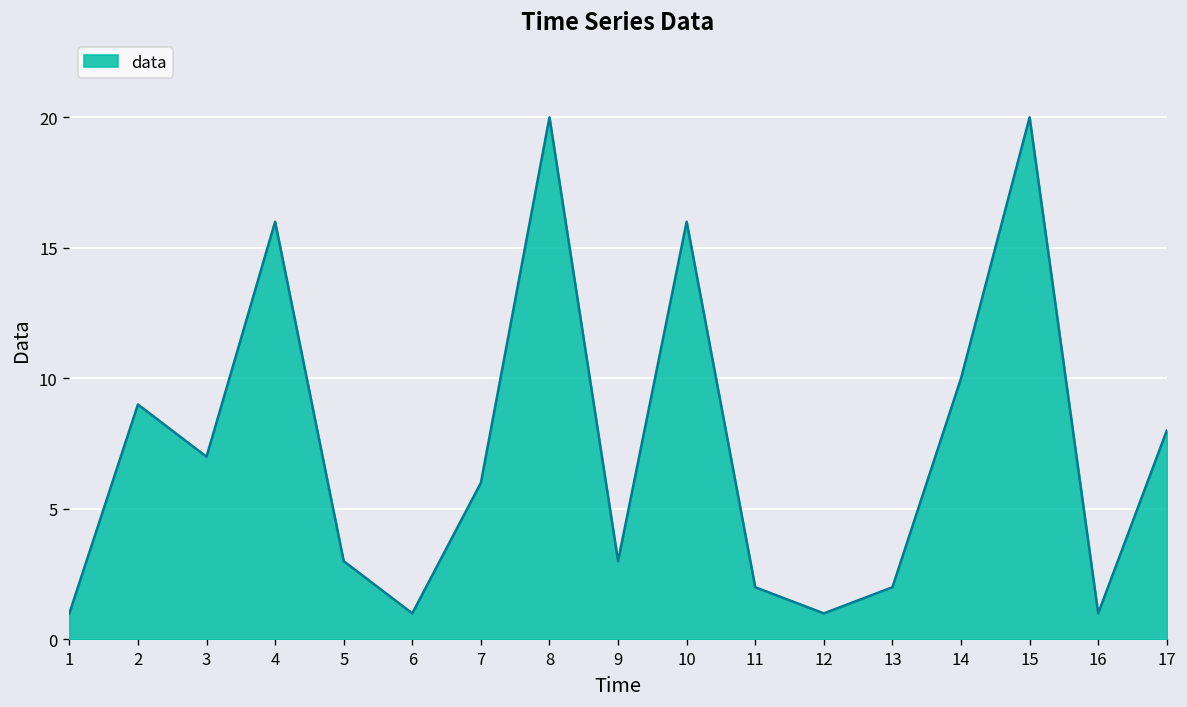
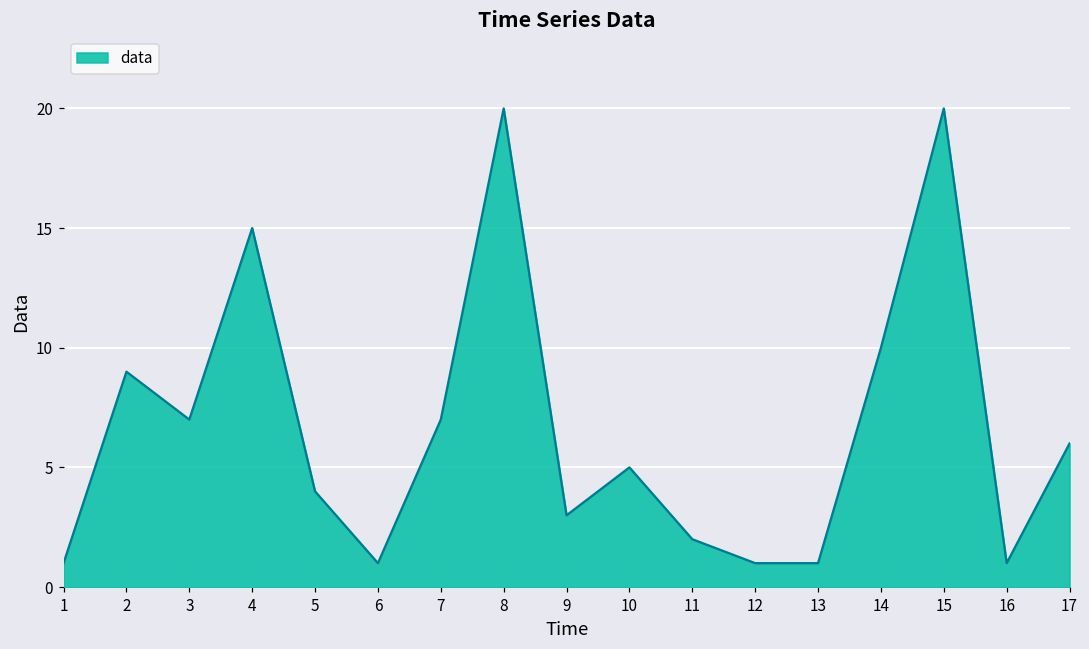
  {
    "1": 1,
    "2": 9,
    "3": 7,
-   "4": 16,
-   "5": 3,
+   "4": 15,
+   "5": 4,
    "6": 1,
-   "7": 6,
+   "7": 7,
    "8": 20,
    "9": 3,
-   "10": 16,
+   "10": 5,
    "11": 2,
    "12": 1,
-   "13": 2,
+   "13": 1,
    "14": 10,
    "15": 20,
    "16": 1,
-   "17": 8
+   "17": 6
  }
